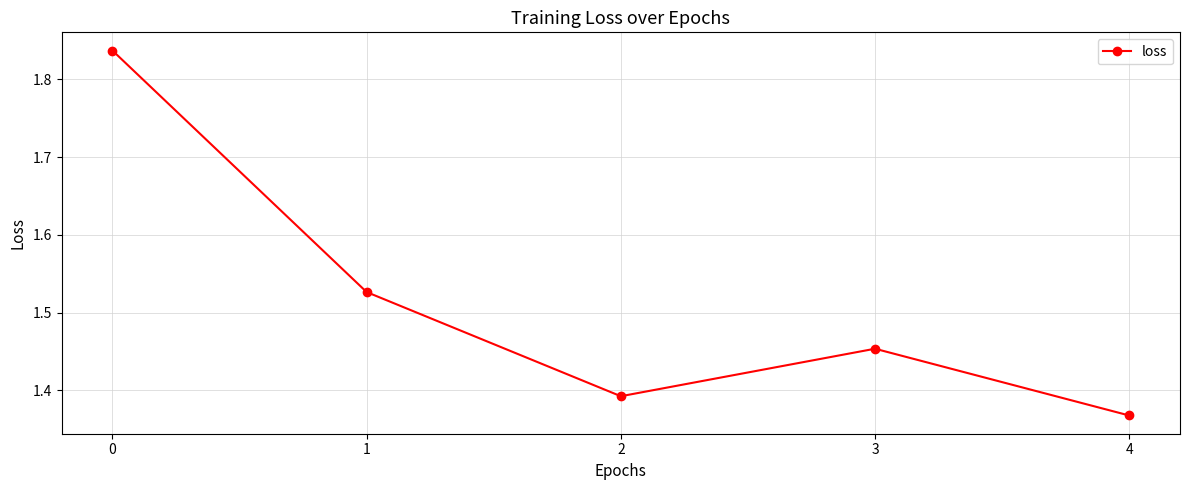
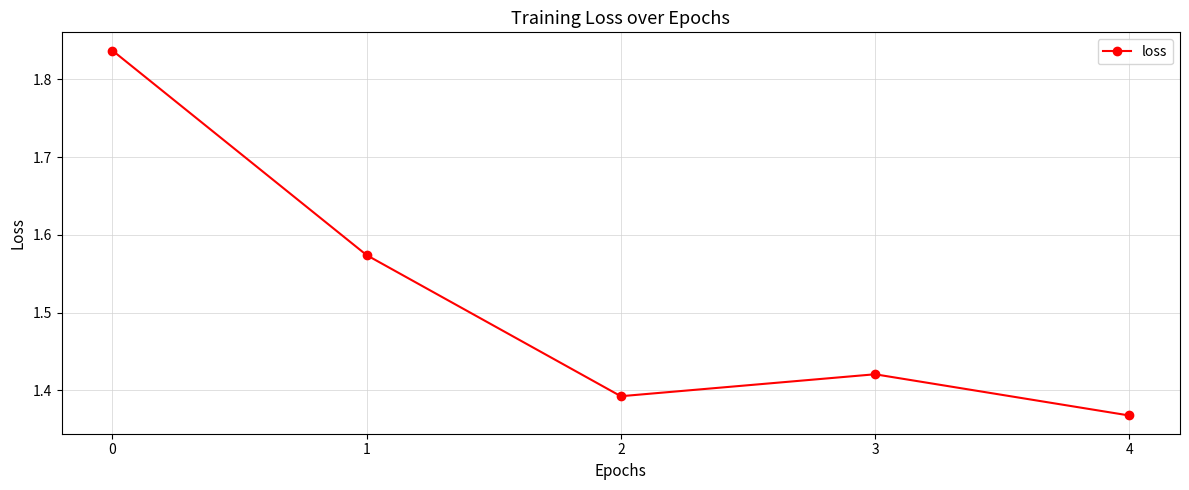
  {
    "0": 1.84,
-   "1": 1.53,
+   "1": 1.57,
    "2": 1.39,
-   "3": 1.45,
+   "3": 1.42,
    "4": 1.37
  }
